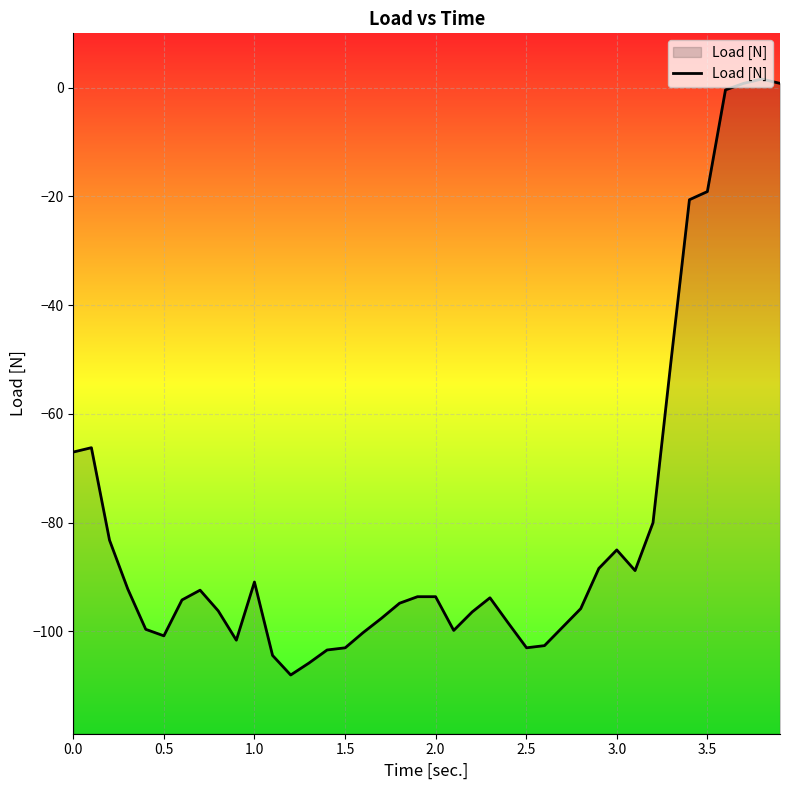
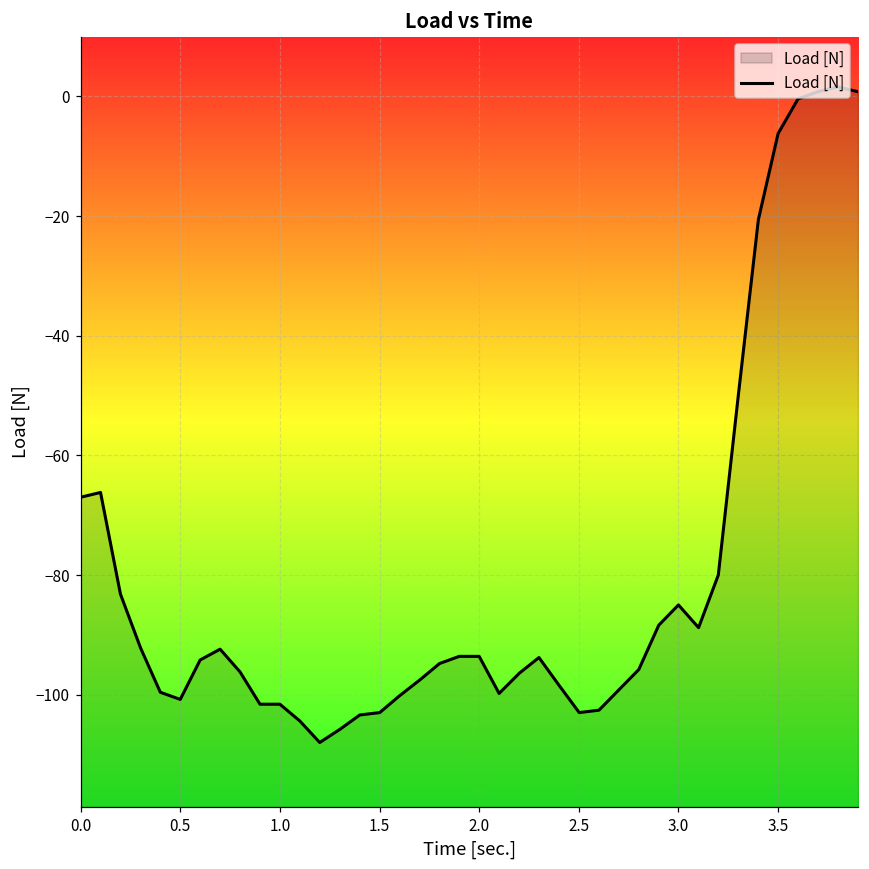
  {
    "0.0": -67,
    "0.5": -101,
-   "1.0": -91,
+   "1.0": -102,
    "1.5": -103,
    "2.0": -94,
    "3.0": -85,
-   "3.5": -19
+   "3.5": -6
  }
